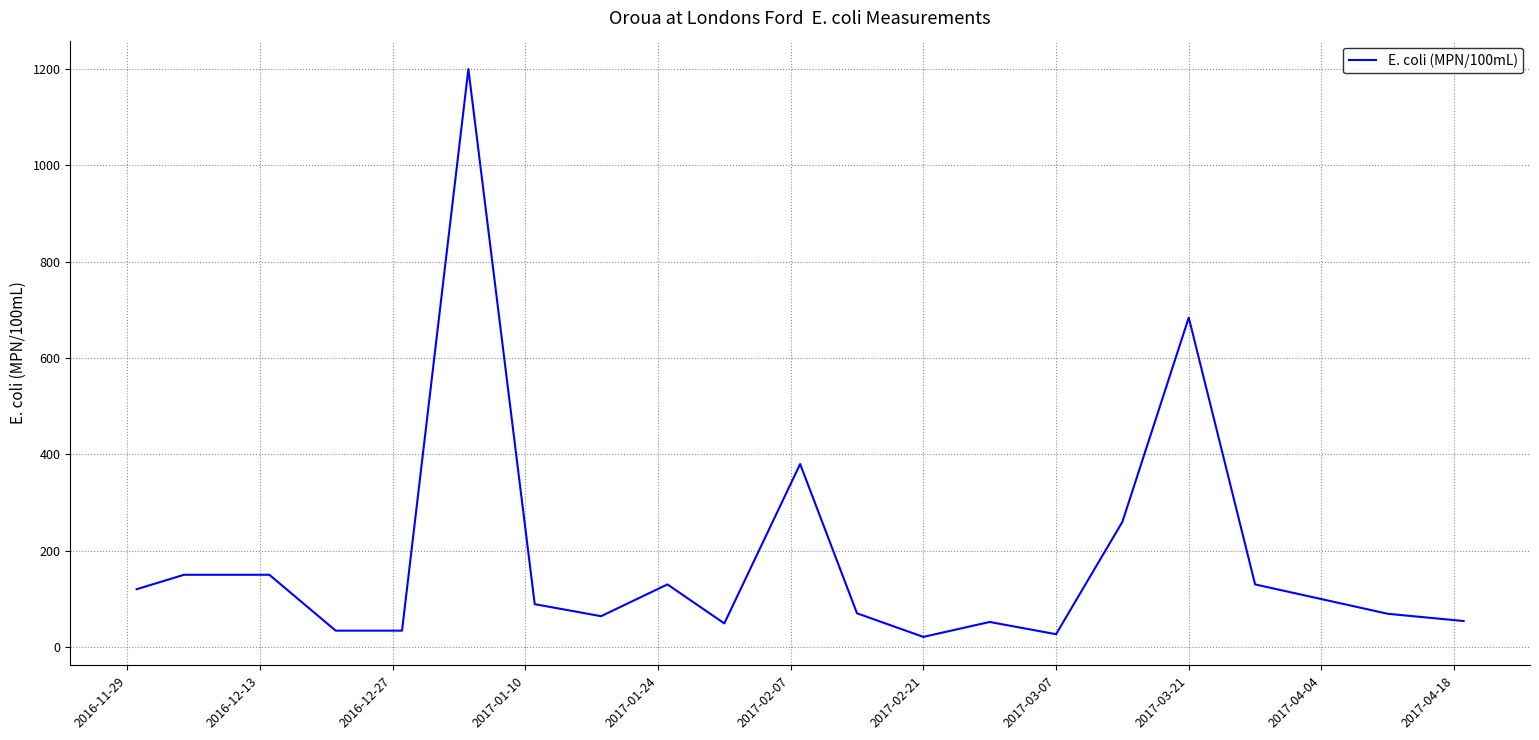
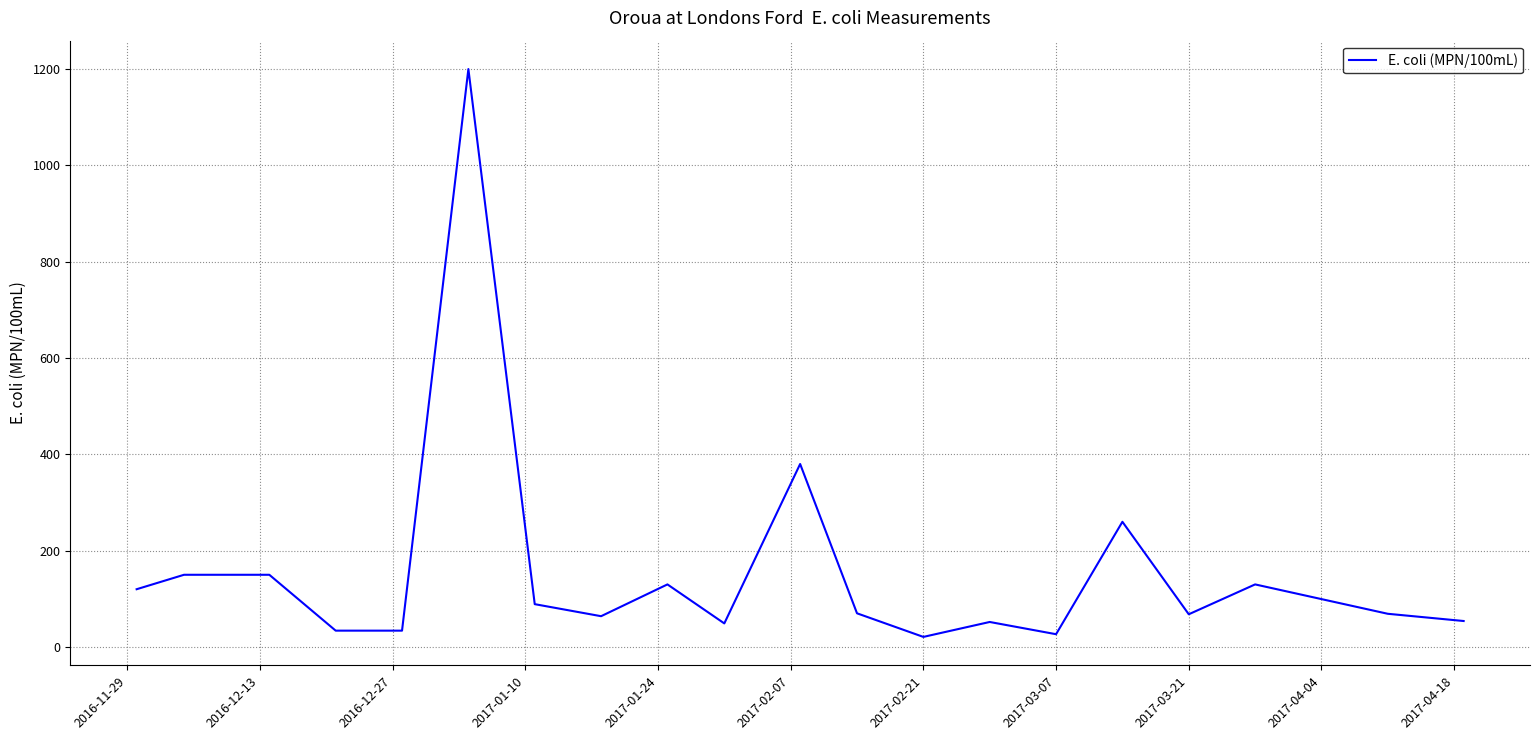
  {
    "2017-02-21": 20,
    "2017-03-07": 30,
-   "2017-03-21": 680
+   "2017-03-21": 70
  }
